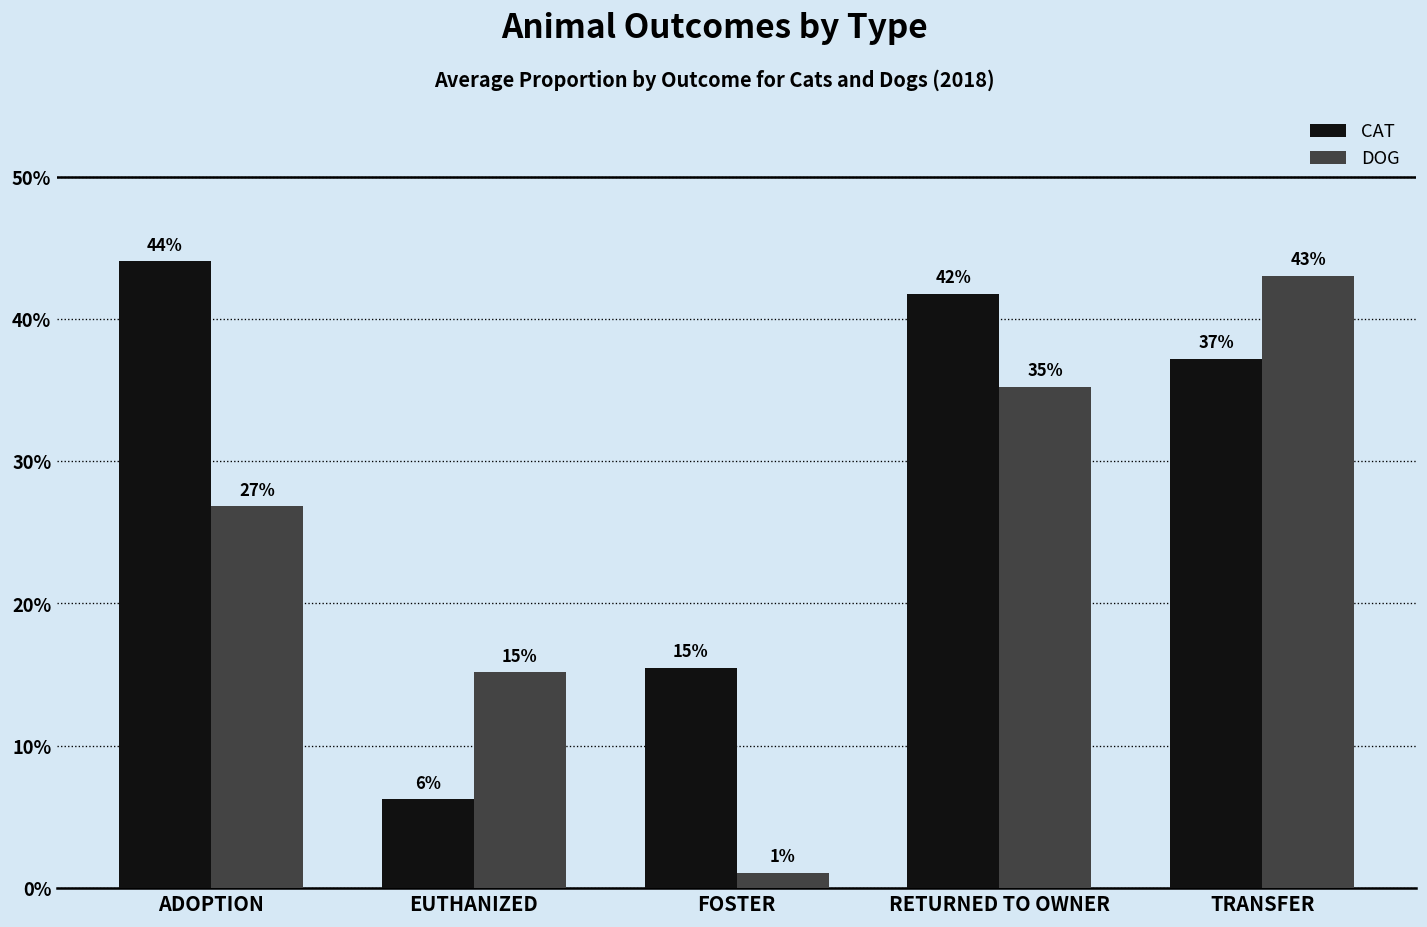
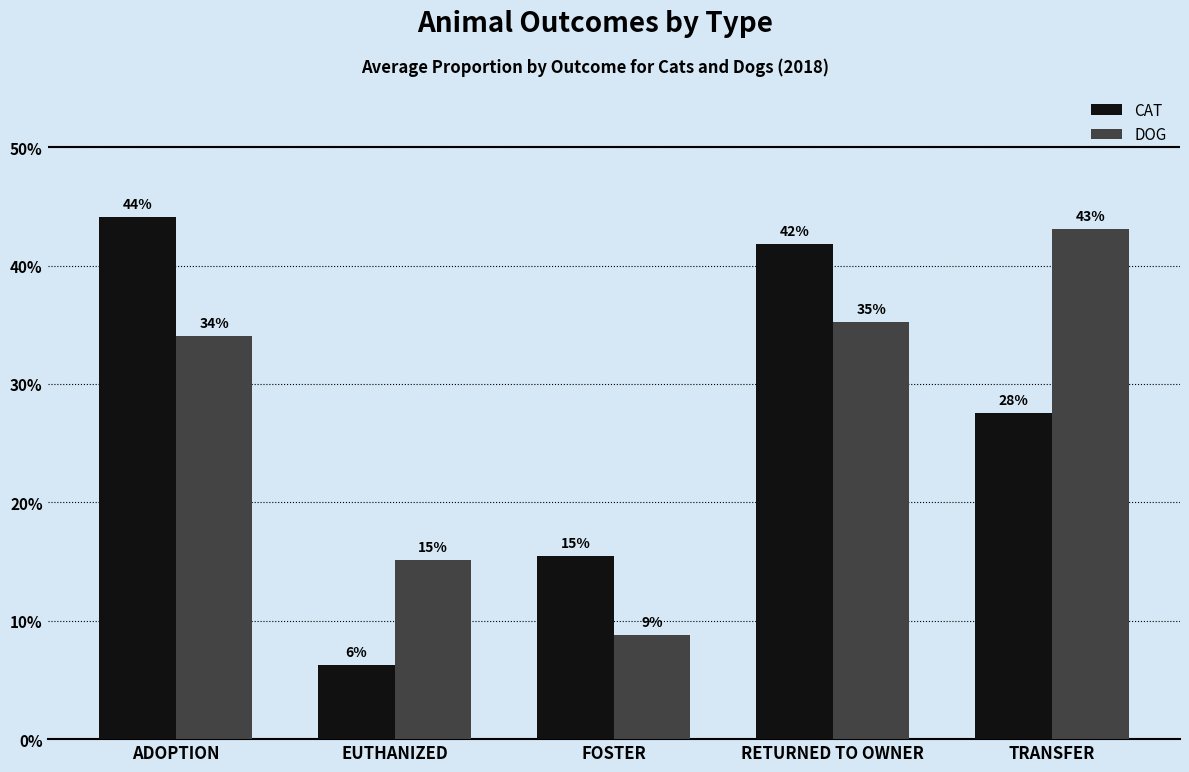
  {
    "CAT": {
      "ADOPTION": "44%",
      "EUTHANIZED": "6%",
      "FOSTER": "15%",
      "RETURNED TO OWNER": "42%",
-     "TRANSFER": "37%"
+     "TRANSFER": "28%"
    },
    "DOG": {
-     "ADOPTION": "27%",
+     "ADOPTION": "34%",
      "EUTHANIZED": "15%",
-     "FOSTER": "1%",
+     "FOSTER": "9%",
      "RETURNED TO OWNER": "35%",
      "TRANSFER": "43%"
    }
  }
